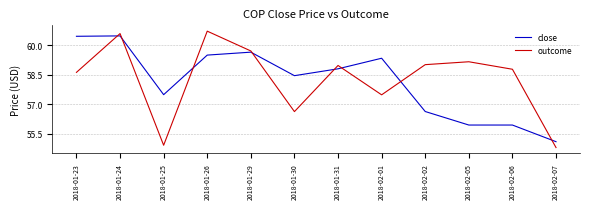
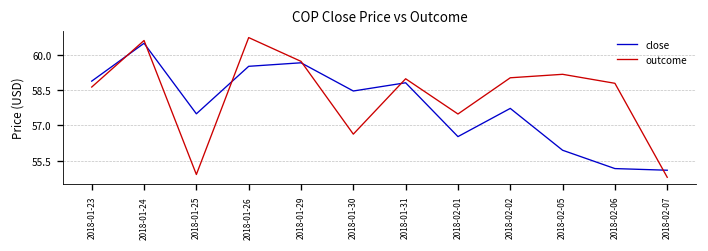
  {
    "close": {
-     "2018-01-23": 60.5,
+     "2018-01-23": 58.9,
      "2018-01-25": 57.5,
      "2018-01-26": 59.5,
      "2018-01-30": 58.5,
      "2018-01-31": 58.8,
-     "2018-02-01": 59.4,
-     "2018-02-02": 56.6,
+     "2018-02-01": 56.5,
+     "2018-02-02": 57.7,
      "2018-02-05": 55.9,
-     "2018-02-06": 55.9,
+     "2018-02-06": 55.2,
      "2018-02-07": 55.1
    },
    "outcome": {
      "2018-01-23": 58.6,
      "2018-01-25": 54.9,
      "2018-01-26": 60.7,
      "2018-01-30": 56.6,
      "2018-01-31": 59.0,
      "2018-02-01": 57.5,
      "2018-02-02": 59.0,
      "2018-02-05": 59.2,
      "2018-02-06": 58.8,
      "2018-02-07": 54.8
    }
  }
